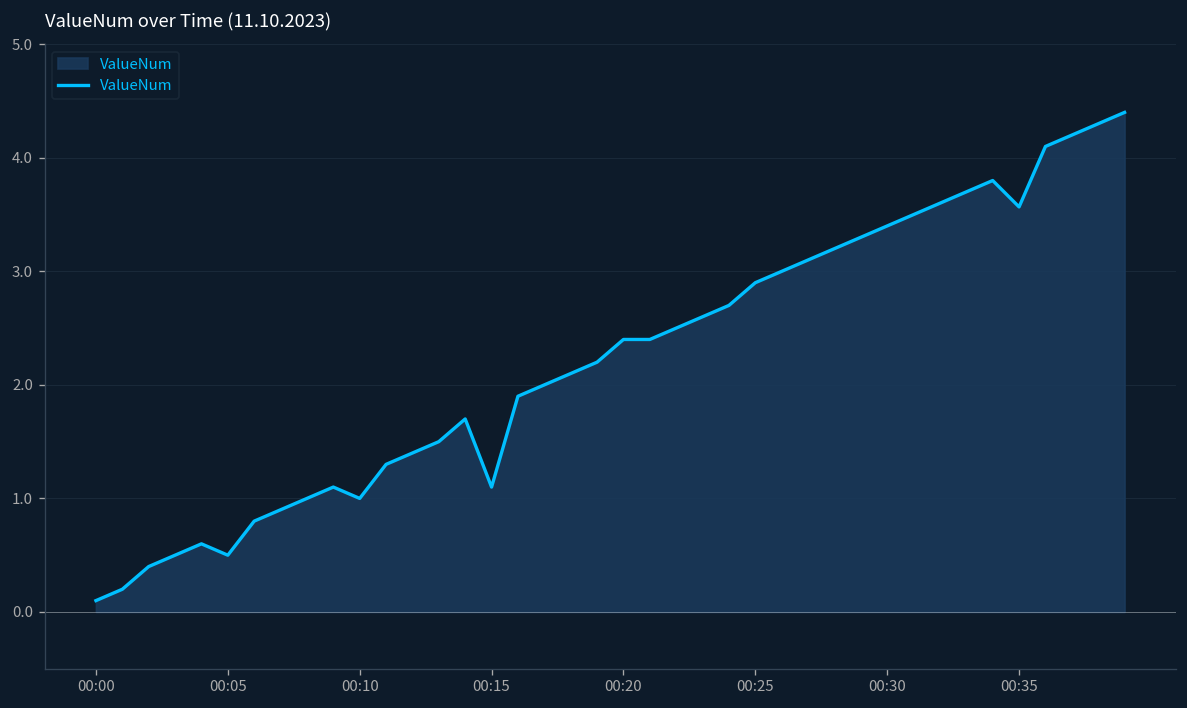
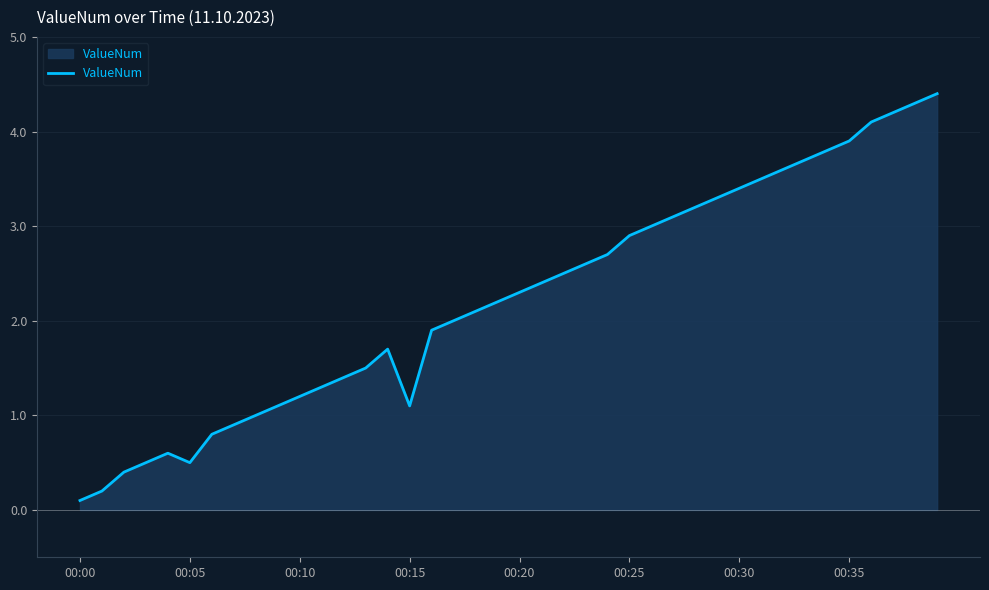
  {
    "00:00": 0.1,
    "00:05": 0.5,
-   "00:10": 1.0,
+   "00:10": 1.2,
    "00:15": 1.1,
-   "00:20": 2.4,
+   "00:20": 2.3,
    "00:25": 2.9,
    "00:30": 3.4,
-   "00:35": 3.6
+   "00:35": 3.9
  }
